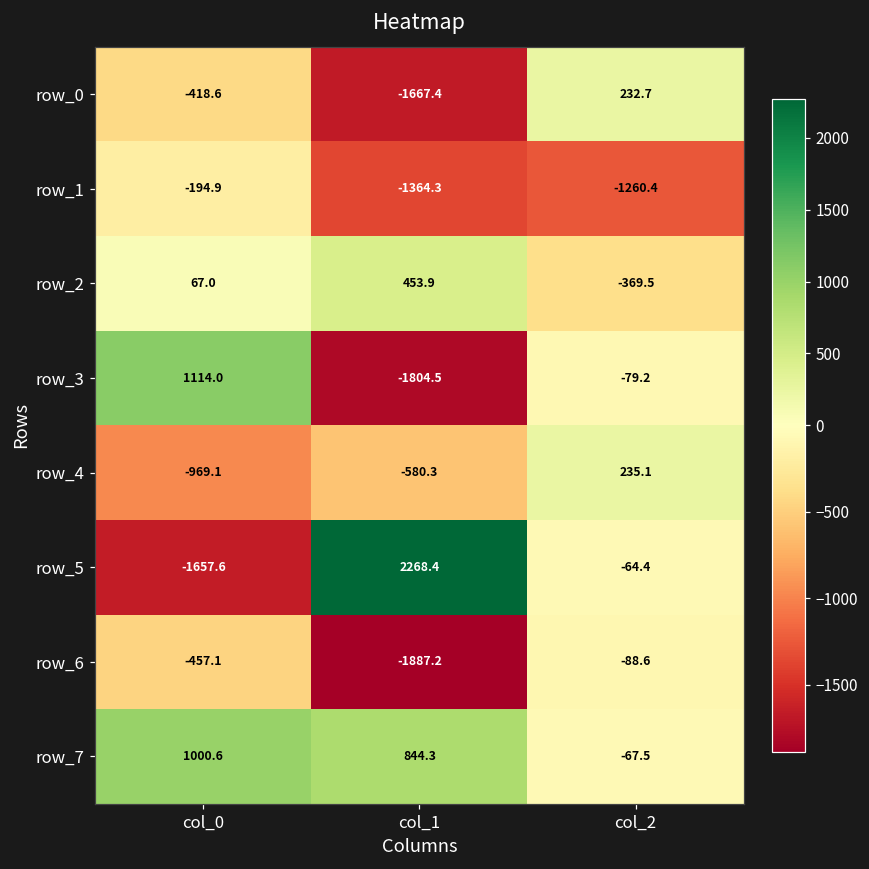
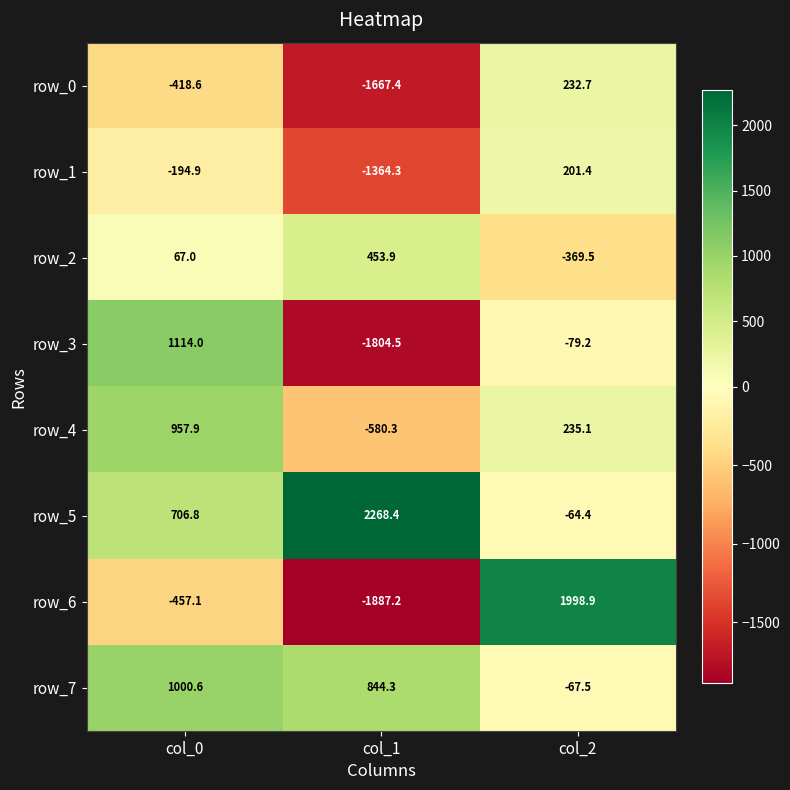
  {
    "row_0": {
      "col_0": -418.6,
      "col_1": -1667.4,
      "col_2": 232.7
    },
    "row_1": {
      "col_0": -194.9,
      "col_1": -1364.3,
-     "col_2": -1260.4
+     "col_2": 201.4
    },
    "row_2": {
      "col_0": 67.0,
      "col_1": 453.9,
      "col_2": -369.5
    },
    "row_3": {
      "col_0": 1114.0,
      "col_1": -1804.5,
      "col_2": -79.2
    },
    "row_4": {
-     "col_0": -969.1,
+     "col_0": 957.9,
      "col_1": -580.3,
      "col_2": 235.1
    },
    "row_5": {
-     "col_0": -1657.6,
+     "col_0": 706.8,
      "col_1": 2268.4,
      "col_2": -64.4
    },
    "row_6": {
      "col_0": -457.1,
      "col_1": -1887.2,
-     "col_2": -88.6
+     "col_2": 1998.9
    },
    "row_7": {
      "col_0": 1000.6,
      "col_1": 844.3,
      "col_2": -67.5
    }
  }
